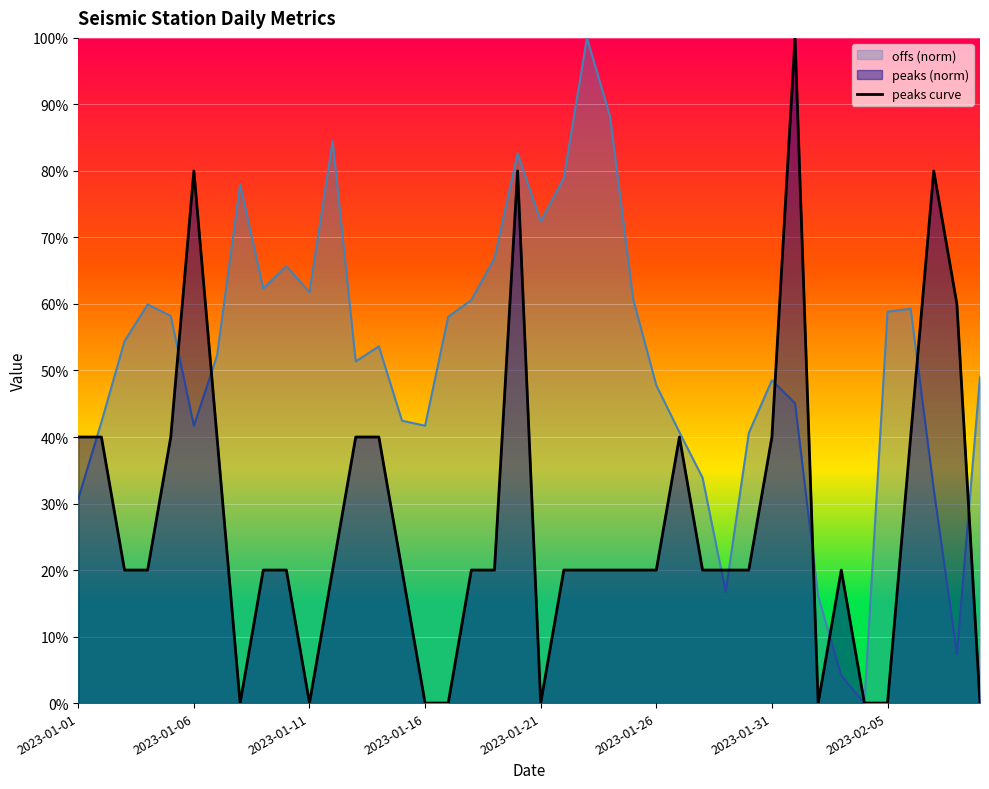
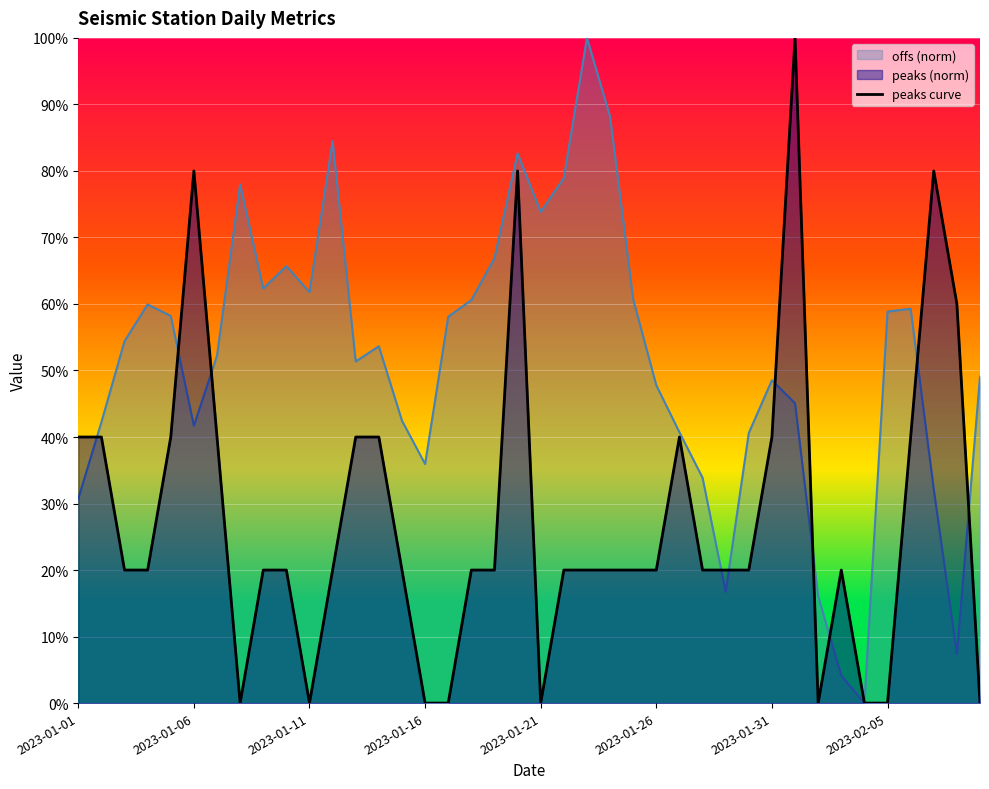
  {
    "offs (norm)": {
      "2023-01-01": "31%",
      "2023-01-06": "42%",
      "2023-01-11": "62%",
-     "2023-01-16": "42%",
-     "2023-01-21": "72%",
+     "2023-01-16": "36%",
+     "2023-01-21": "74%",
      "2023-01-26": "48%",
      "2023-01-31": "49%",
      "2023-02-05": "59%"
    },
    "peaks (norm)": {
      "2023-01-01": "40%",
      "2023-01-06": "80%",
      "2023-01-11": "0%",
      "2023-01-16": "0%",
      "2023-01-21": "0%",
      "2023-01-26": "20%",
      "2023-01-31": "40%",
      "2023-02-05": "0%"
    }
  }
